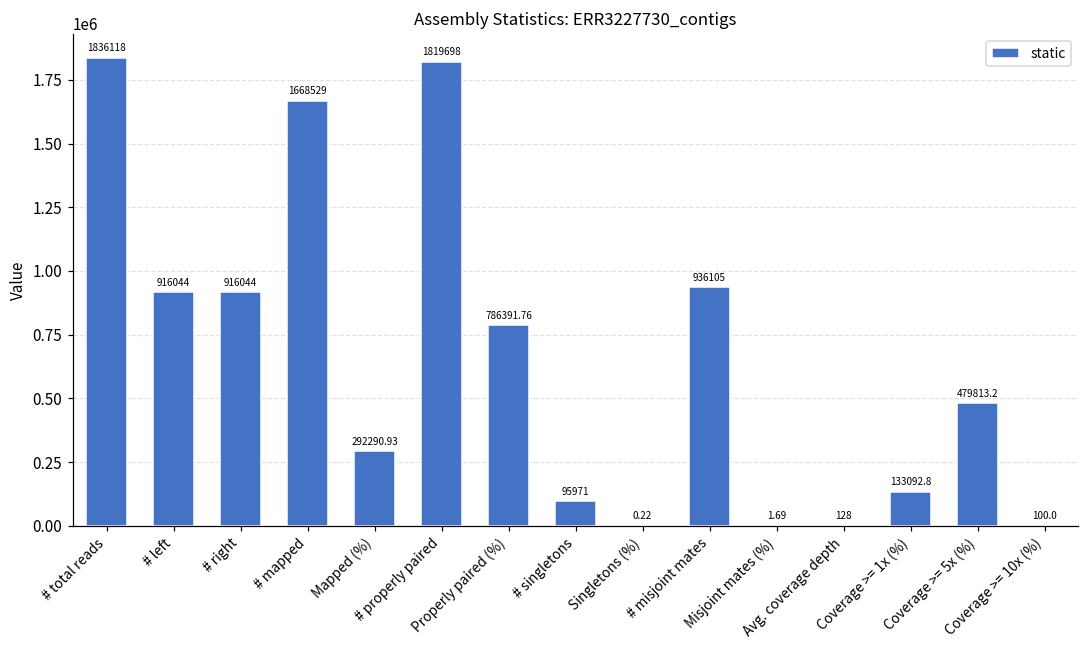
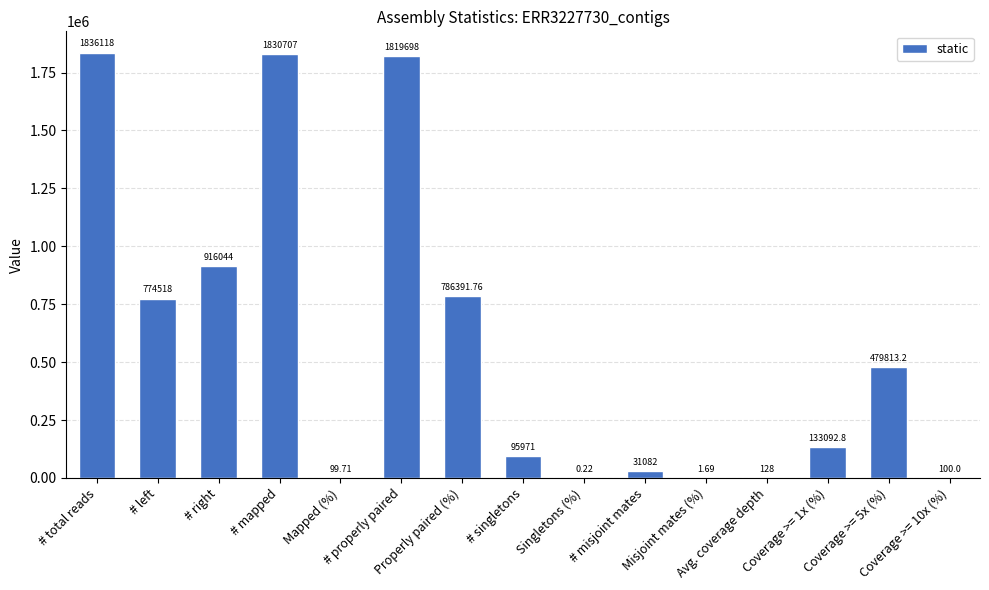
  {
    "# total reads": 1836118,
-   "# left": 916044,
+   "# left": 774518,
    "# right": 916044,
-   "# mapped": 1668529,
-   "Mapped (%)": 292290.93,
+   "# mapped": 1830707,
+   "Mapped (%)": 99.71,
    "# properly paired": 1819698,
    "Properly paired (%)": 786391.76,
    "# singletons": 95971,
    "Singletons (%)": 0.22,
-   "# misjoint mates": 936105,
+   "# misjoint mates": 31082,
    "Misjoint mates (%)": 1.69,
    "Avg. coverage depth": 128,
    "Coverage >= 1x (%)": 133092.8,
    "Coverage >= 5x (%)": 479813.2,
    "Coverage >= 10x (%)": 100.0
  }
